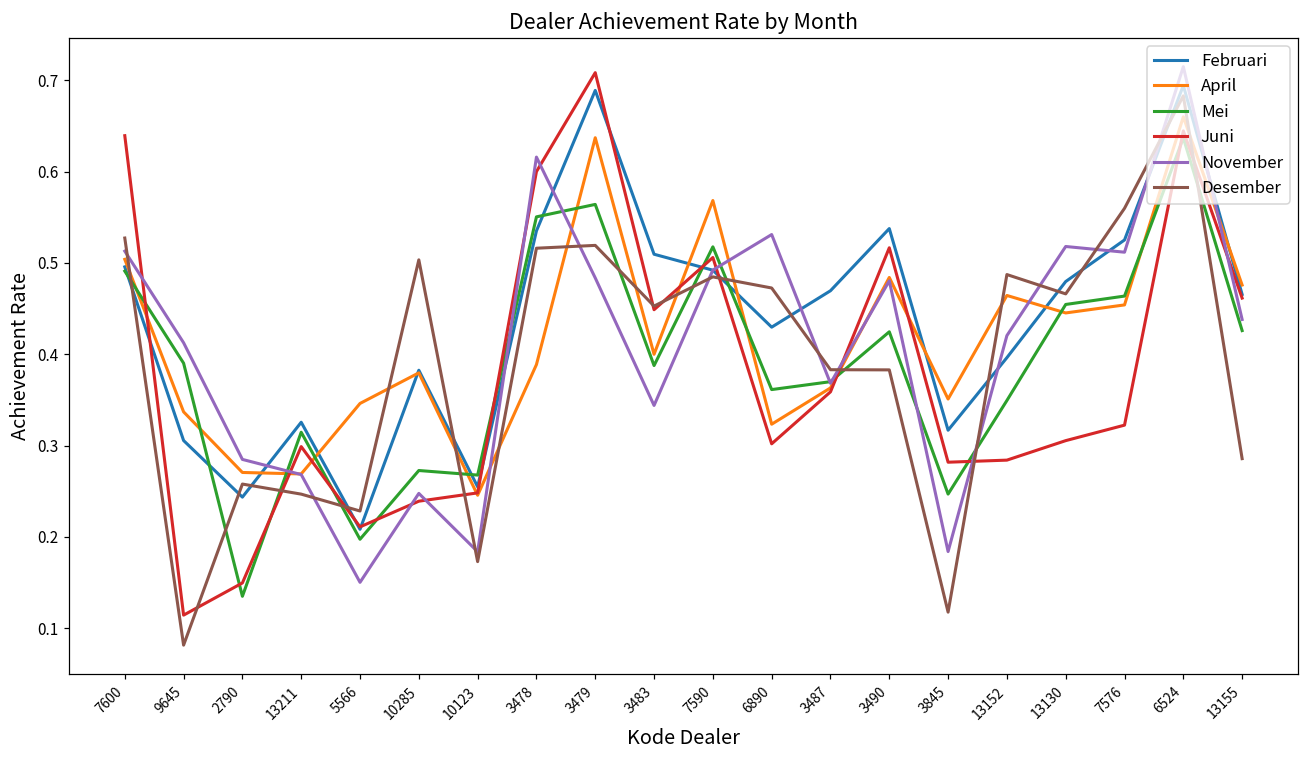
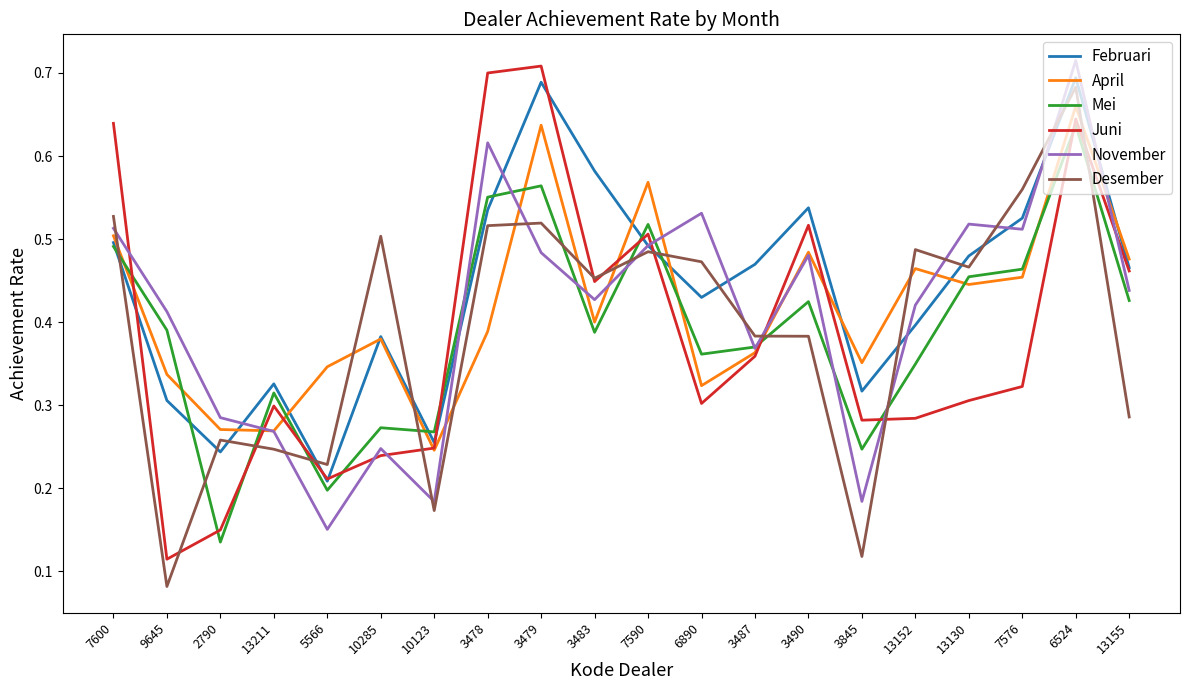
  {
    "Februari": {
      "7600": 0.50,
      "9645": 0.31,
      "2790": 0.24,
      "13211": 0.33,
      "10123": 0.25,
      "3478": 0.54,
      "3479": 0.69,
-     "3483": 0.51,
+     "3483": 0.58,
      "6890": 0.43,
      "3487": 0.47,
      "3490": 0.54,
      "3845": 0.32,
      "13152": 0.40,
      "13130": 0.48,
      "7576": 0.53,
      "13155": 0.47
    },
    "April": {
      "7600": 0.50,
      "9645": 0.34,
      "2790": 0.27,
      "5566": 0.35,
      "3478": 0.39,
      "3479": 0.64,
      "3483": 0.40,
      "7590": 0.57,
      "6890": 0.32,
      "3487": 0.36,
      "3490": 0.48,
      "3845": 0.35,
      "13152": 0.46,
      "13130": 0.45,
      "7576": 0.45,
      "13155": 0.48
    },
    "Mei": {
      "7600": 0.49,
      "9645": 0.39,
      "2790": 0.14,
      "13211": 0.31,
      "5566": 0.20,
      "10285": 0.27,
      "10123": 0.27,
      "3478": 0.55,
      "3479": 0.56,
      "3483": 0.39,
      "7590": 0.52,
      "6890": 0.36,
      "3490": 0.42,
      "3845": 0.25,
      "13152": 0.35,
      "13130": 0.45,
      "7576": 0.46,
      "13155": 0.43
    },
    "Juni": {
      "7600": 0.64,
      "9645": 0.11,
      "2790": 0.15,
      "13211": 0.3,
      "10285": 0.24,
-     "3478": 0.6,
+     "3478": 0.7,
      "3479": 0.71,
      "3483": 0.45,
      "7590": 0.51,
      "6890": 0.3,
      "3487": 0.36,
      "3490": 0.52,
      "3845": 0.28,
      "13152": 0.28,
      "13130": 0.31,
      "7576": 0.32,
      "13155": 0.46
    },
    "November": {
      "7600": 0.51,
      "9645": 0.41,
      "2790": 0.28,
      "5566": 0.15,
      "10285": 0.25,
      "10123": 0.18,
      "3478": 0.62,
      "3479": 0.48,
-     "3483": 0.34,
+     "3483": 0.43,
      "6890": 0.53,
      "3490": 0.48,
      "3845": 0.18,
      "13152": 0.42,
      "13130": 0.52,
      "7576": 0.51,
      "13155": 0.44
    },
    "Desember": {
      "7600": 0.53,
      "9645": 0.08,
      "2790": 0.26,
      "13211": 0.25,
      "5566": 0.23,
      "10285": 0.50,
      "10123": 0.17,
      "3478": 0.52,
      "3479": 0.52,
      "3483": 0.45,
      "7590": 0.48,
      "6890": 0.47,
      "3487": 0.38,
      "3490": 0.38,
      "3845": 0.12,
      "13152": 0.49,
      "13130": 0.47,
      "7576": 0.56,
      "13155": 0.29
    }
  }
